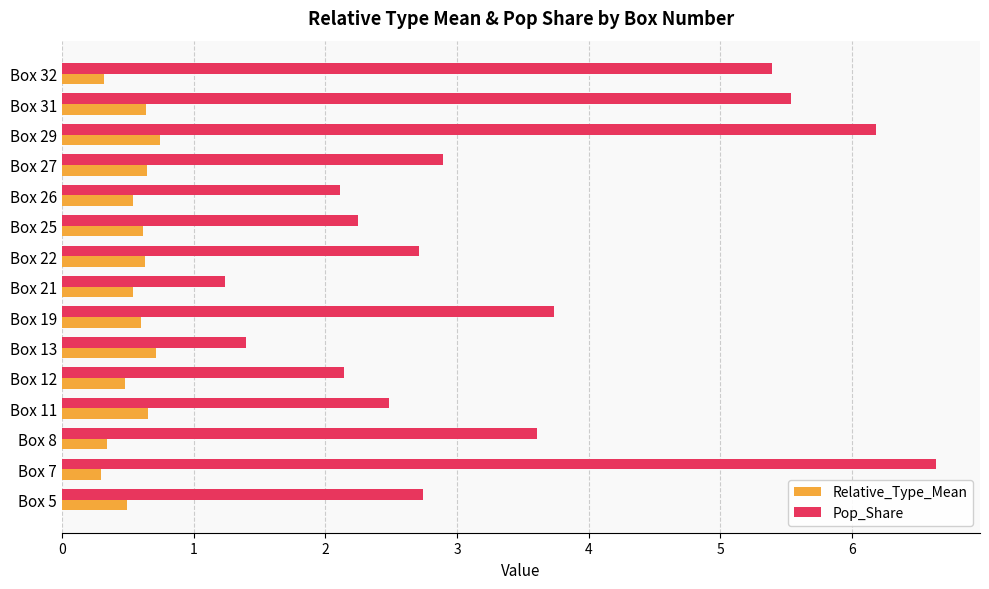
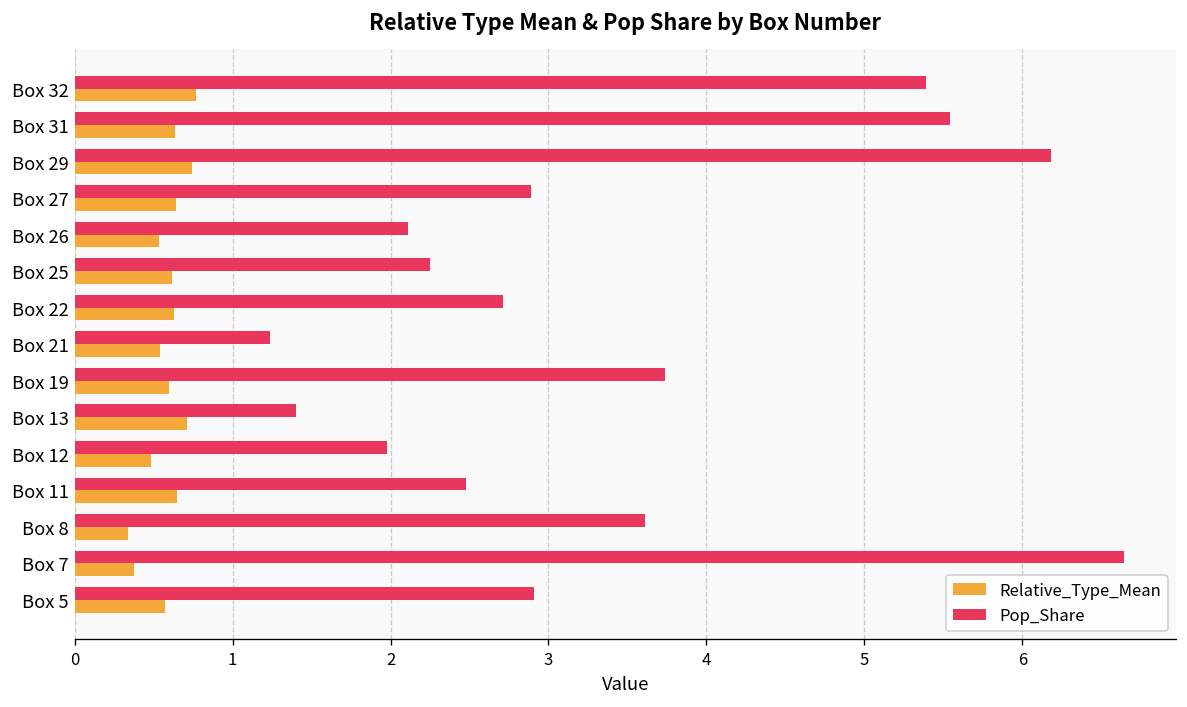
  {
    "Relative_Type_Mean": {
-     "Box 32": 0.32,
+     "Box 32": 0.77,
      "Box 31": 0.63,
      "Box 29": 0.74,
      "Box 27": 0.65,
      "Box 26": 0.54,
      "Box 25": 0.62,
      "Box 22": 0.63,
      "Box 21": 0.54,
      "Box 19": 0.60,
      "Box 13": 0.71,
      "Box 12": 0.48,
      "Box 11": 0.65,
      "Box 8": 0.34,
-     "Box 7": 0.29,
-     "Box 5": 0.49
+     "Box 7": 0.37,
+     "Box 5": 0.57
    },
    "Pop_Share": {
      "Box 32": 5.39,
      "Box 31": 5.54,
      "Box 29": 6.18,
      "Box 27": 2.89,
      "Box 26": 2.11,
      "Box 25": 2.25,
      "Box 22": 2.71,
      "Box 21": 1.24,
      "Box 19": 3.74,
      "Box 13": 1.40,
-     "Box 12": 2.14,
+     "Box 12": 1.98,
      "Box 11": 2.48,
      "Box 8": 3.61,
      "Box 7": 6.64,
-     "Box 5": 2.74
+     "Box 5": 2.91
    }
  }
